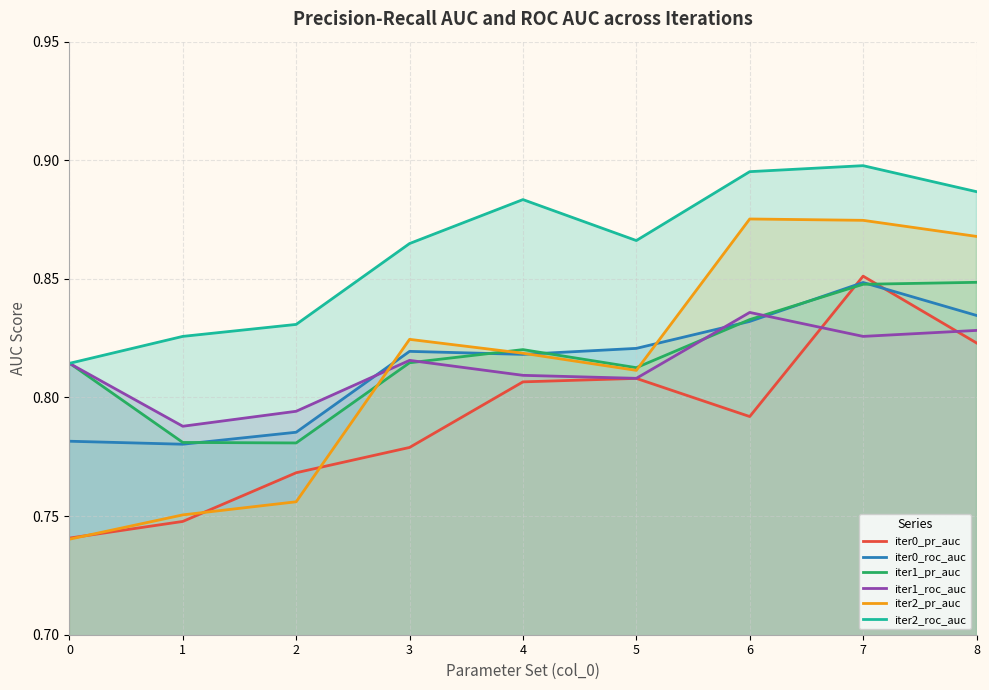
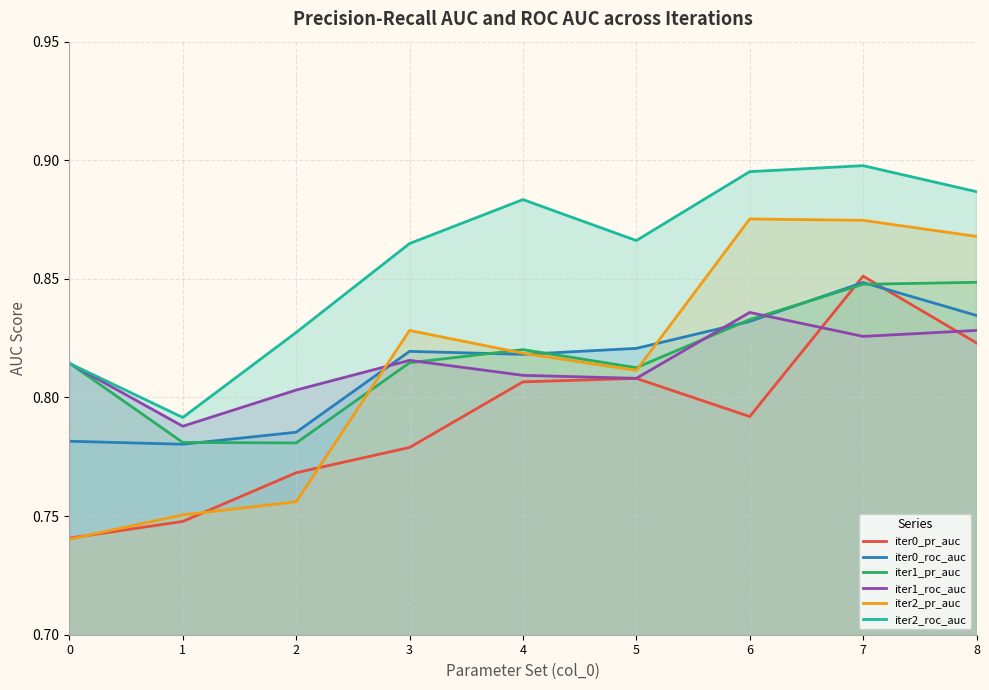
  {
    "iter0_pr_auc": {
      "1": 0.748,
      "2": 0.768,
      "3": 0.779,
      "4": 0.807,
      "6": 0.792,
      "7": 0.851,
      "8": 0.823
    },
    "iter0_roc_auc": {
      "0": 0.782,
      "2": 0.785,
      "3": 0.819,
      "5": 0.821,
      "8": 0.835
    },
    "iter1_pr_auc": {
      "2": 0.781,
      "4": 0.820,
      "5": 0.813,
      "8": 0.849
    },
    "iter1_roc_auc": {
      "1": 0.788,
-     "2": 0.794,
+     "2": 0.803,
      "4": 0.809,
      "6": 0.836,
      "7": 0.826,
      "8": 0.828
    },
    "iter2_pr_auc": {
      "1": 0.751,
      "2": 0.756,
-     "3": 0.825,
+     "3": 0.828,
      "5": 0.811,
      "6": 0.875,
      "7": 0.875,
      "8": 0.868
    },
    "iter2_roc_auc": {
-     "1": 0.826,
-     "2": 0.831,
+     "1": 0.792,
+     "2": 0.827,
      "3": 0.865,
      "4": 0.883,
      "5": 0.866,
      "6": 0.895,
      "7": 0.898,
      "8": 0.887
    }
  }
